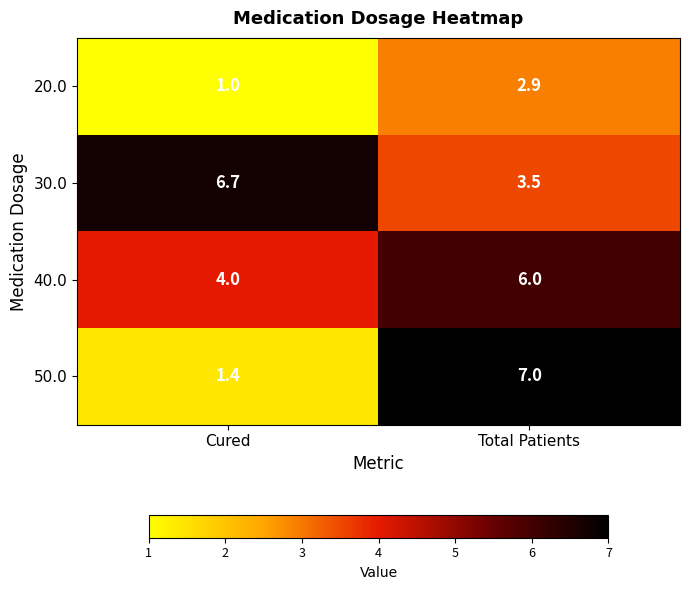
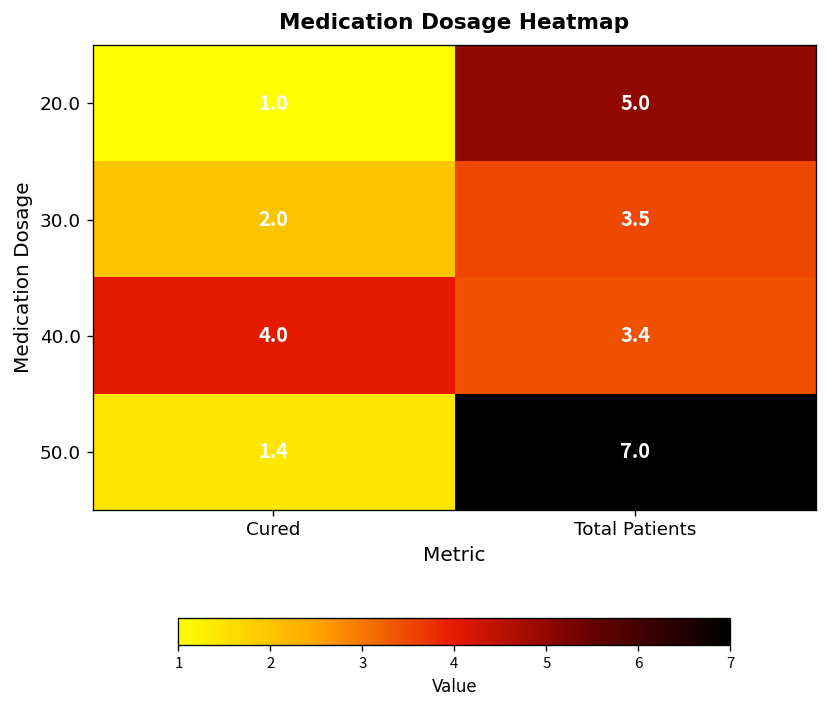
  {
    "20.0": {
      "Cured": 1.0,
-     "Total Patients": 2.9
+     "Total Patients": 5.0
    },
    "30.0": {
-     "Cured": 6.7,
+     "Cured": 2.0,
      "Total Patients": 3.5
    },
    "40.0": {
      "Cured": 4.0,
-     "Total Patients": 6.0
+     "Total Patients": 3.4
    },
    "50.0": {
      "Cured": 1.4,
      "Total Patients": 7.0
    }
  }
